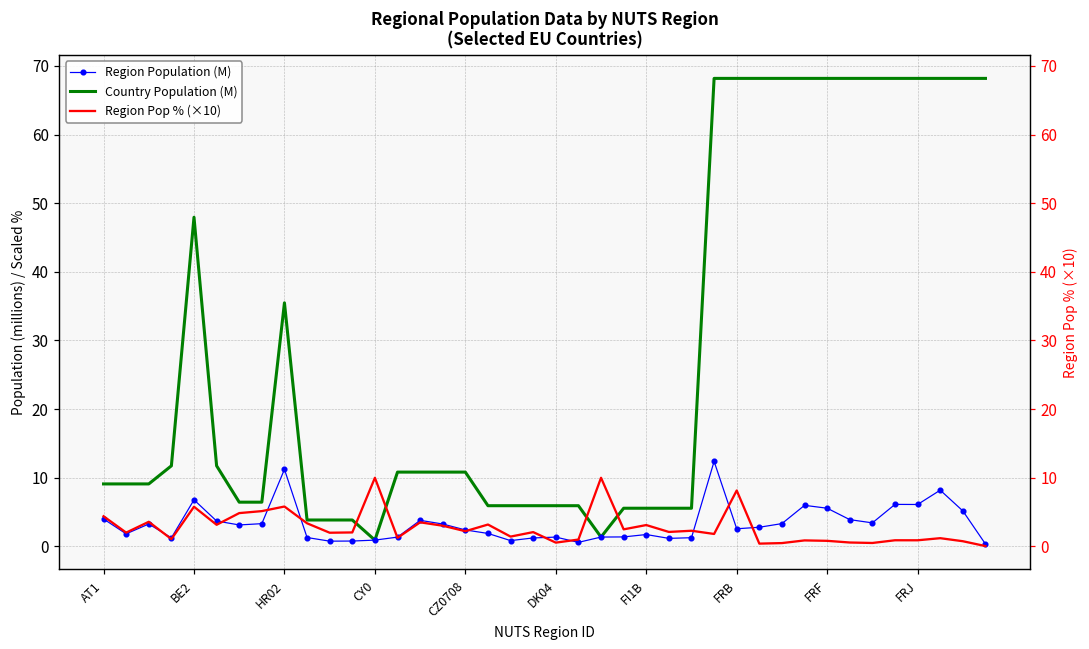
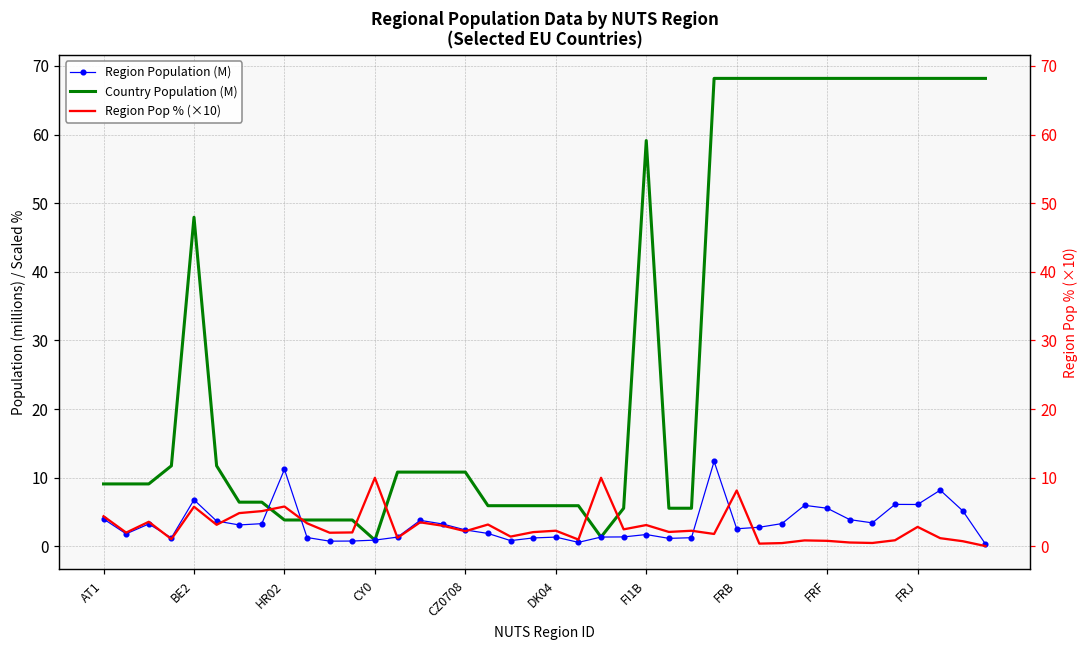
  {
    "Region Population (M)": {
      "BE2": 7,
      "HR02": 11,
      "DK04": 1,
      "FI1B": 2,
      "FRB": 3,
      "FRF": 6,
      "FRJ": 6
    },
    "Country Population (M)": {
      "AT1": 9,
      "BE2": 48,
-     "HR02": 35,
+     "HR02": 4,
      "CZ0708": 11,
      "DK04": 6,
-     "FI1B": 6,
+     "FI1B": 59,
      "FRB": 68,
      "FRF": 68,
      "FRJ": 68
    },
    "Region Pop % (×10)": {
      "BE2": 6,
      "HR02": 6,
      "CY0": 10,
-     "DK04": 1,
+     "DK04": 2,
      "FI1B": 3,
      "FRB": 8,
      "FRF": 1,
-     "FRJ": 1
+     "FRJ": 3
    }
  }
